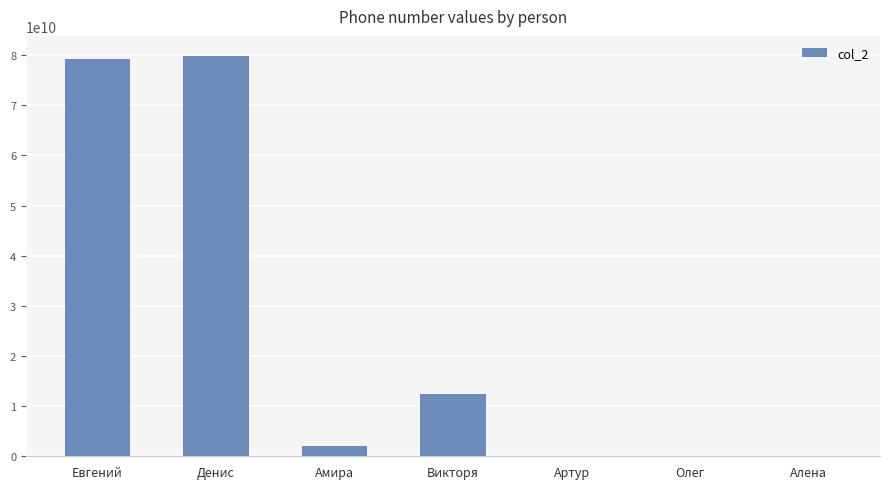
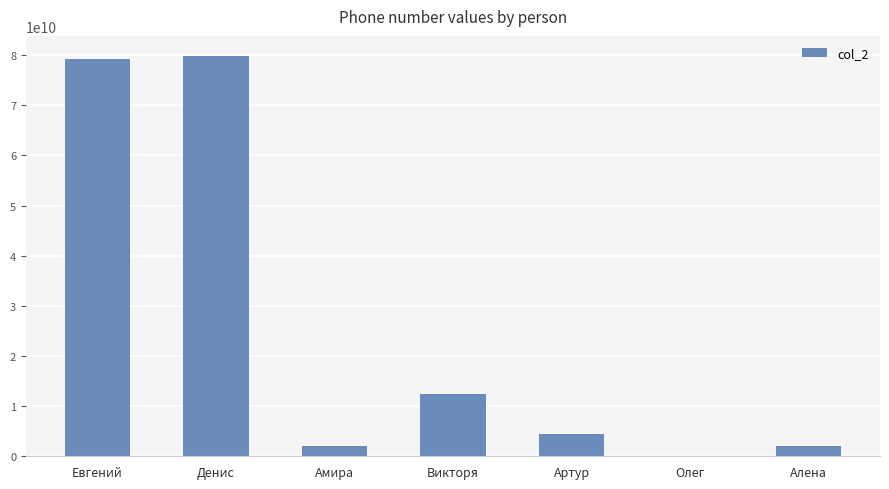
  {
    "Евгений": 79000000000,
    "Денис": 80000000000,
    "Амира": 2000000000,
    "Викторя": 12000000000,
-   "Артур": 0,
-   "Алена": 0
+   "Артур": 4000000000,
+   "Алена": 2000000000
  }
